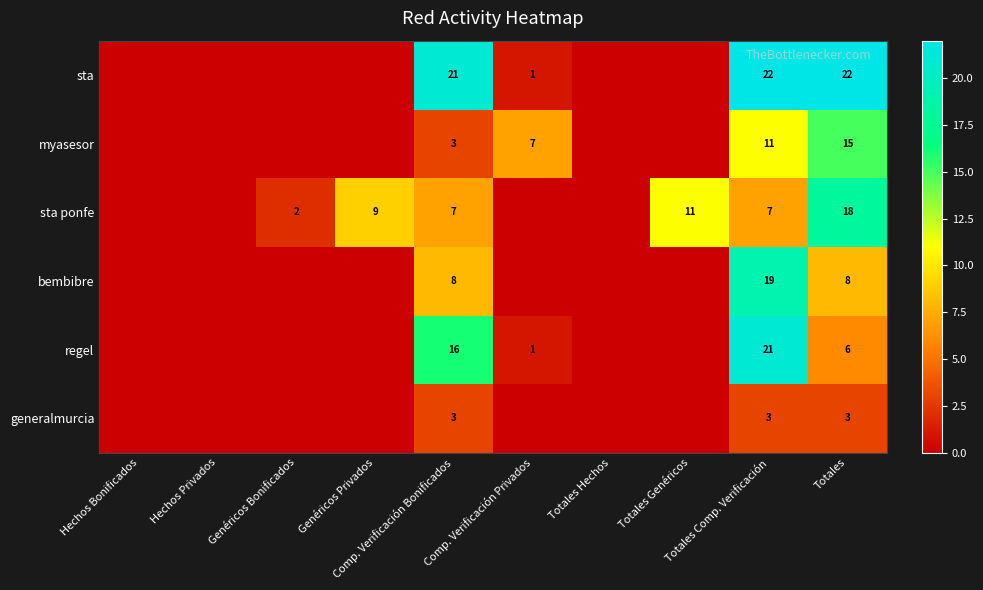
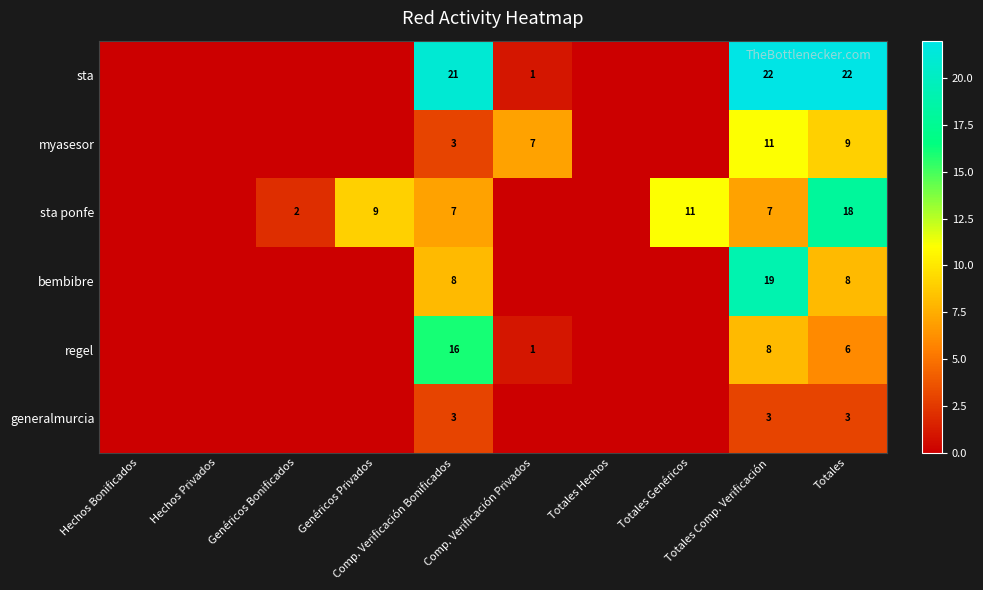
  {
    "sta": {
      "Comp. Verificación Bonificados": 21,
      "Comp. Verificación Privados": 1,
      "Totales Comp. Verificación": 22
    },
    "myasesor": {
      "Comp. Verificación Bonificados": 3,
      "Comp. Verificación Privados": 7,
      "Totales Comp. Verificación": 11,
-     "Totales": 15
+     "Totales": 9
    },
    "sta ponfe": {
      "Genéricos Bonificados": 2,
      "Genéricos Privados": 9,
      "Comp. Verificación Bonificados": 7,
      "Totales Genéricos": 11,
      "Totales Comp. Verificación": 7,
      "Totales": 18
    },
    "bembibre": {
      "Comp. Verificación Bonificados": 8,
      "Totales Comp. Verificación": 19,
      "Totales": 8
    },
    "regel": {
      "Comp. Verificación Bonificados": 16,
      "Comp. Verificación Privados": 1,
-     "Totales Comp. Verificación": 21,
+     "Totales Comp. Verificación": 8,
      "Totales": 6
    },
    "generalmurcia": {
      "Comp. Verificación Bonificados": 3,
      "Totales Comp. Verificación": 3,
      "Totales": 3
    }
  }
